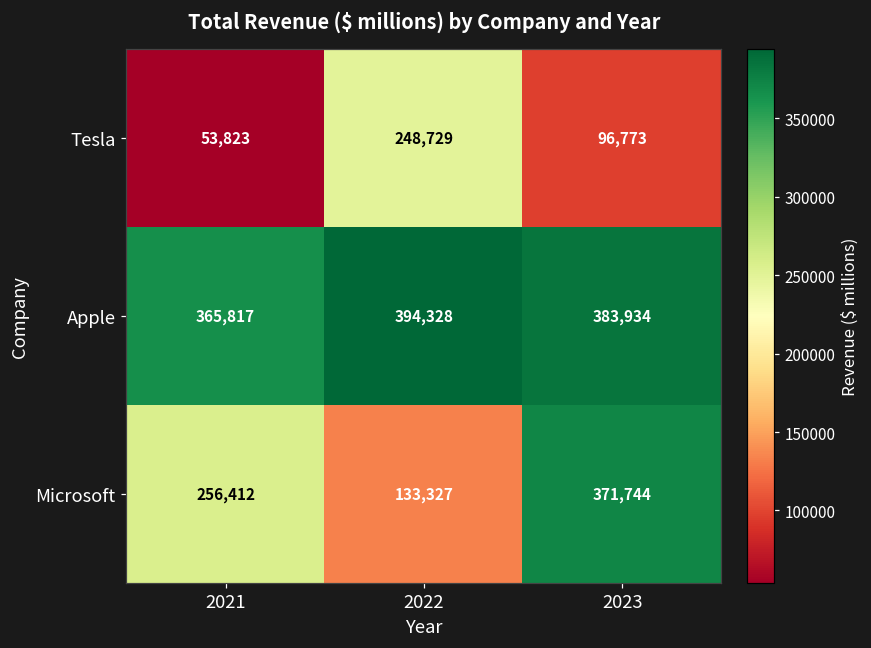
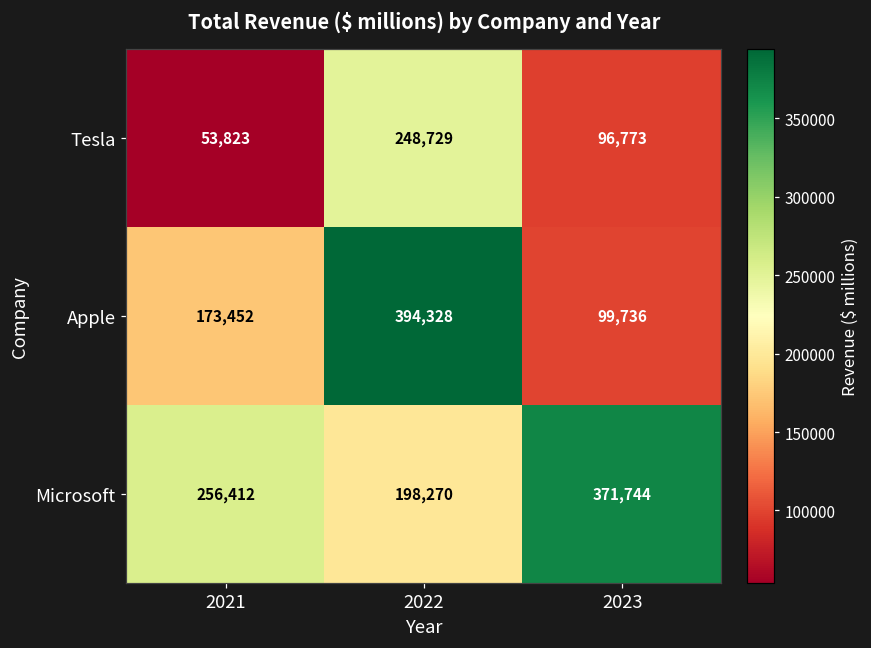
  {
    "Tesla": {
      "2021": "53,823",
      "2022": "248,729",
      "2023": "96,773"
    },
    "Apple": {
-     "2021": "365,817",
+     "2021": "173,452",
      "2022": "394,328",
-     "2023": "383,934"
+     "2023": "99,736"
    },
    "Microsoft": {
      "2021": "256,412",
-     "2022": "133,327",
+     "2022": "198,270",
      "2023": "371,744"
    }
  }
